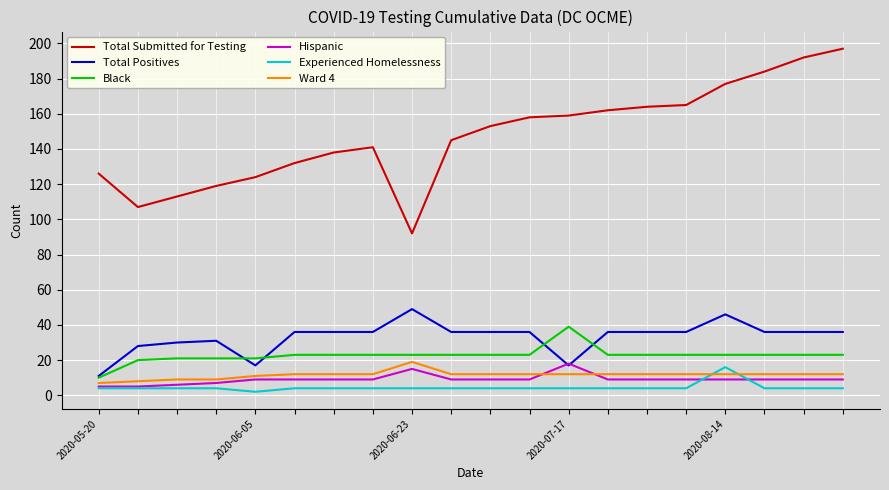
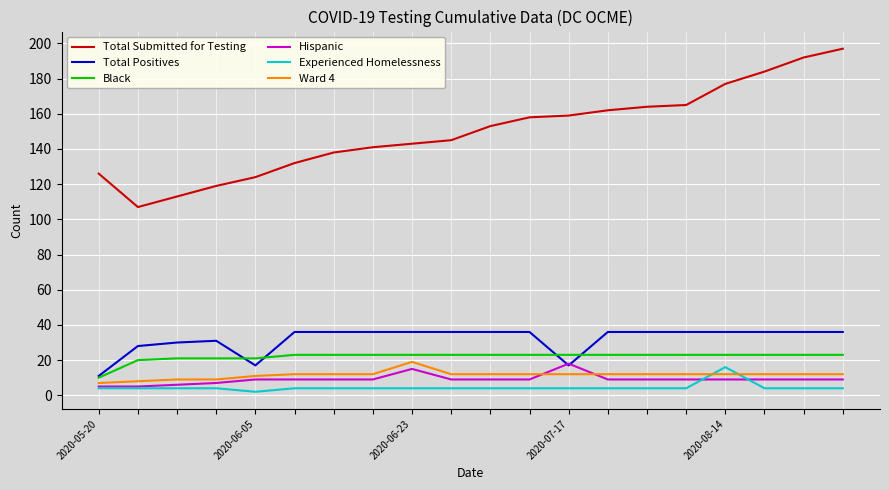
  {
    "Total Submitted for Testing": {
      "2020-05-20": 126,
      "2020-06-05": 124,
-     "2020-06-23": 92,
+     "2020-06-23": 143,
      "2020-07-17": 159,
      "2020-08-14": 177
    },
    "Total Positives": {
      "2020-06-05": 17,
-     "2020-06-23": 49,
-     "2020-08-14": 46
+     "2020-06-23": 36,
+     "2020-08-14": 36
    },
    "Black": {
      "2020-06-05": 21,
      "2020-06-23": 23,
-     "2020-07-17": 39,
+     "2020-07-17": 23,
      "2020-08-14": 23
    },
    "Hispanic": {
      "2020-06-05": 9,
      "2020-06-23": 15,
      "2020-08-14": 9
    },
    "Experienced Homelessness": {
      "2020-06-05": 2,
      "2020-06-23": 4,
      "2020-07-17": 4,
      "2020-08-14": 16
    },
    "Ward 4": {
      "2020-05-20": 7,
      "2020-06-05": 11,
      "2020-06-23": 19,
      "2020-07-17": 12,
      "2020-08-14": 12
    }
  }
